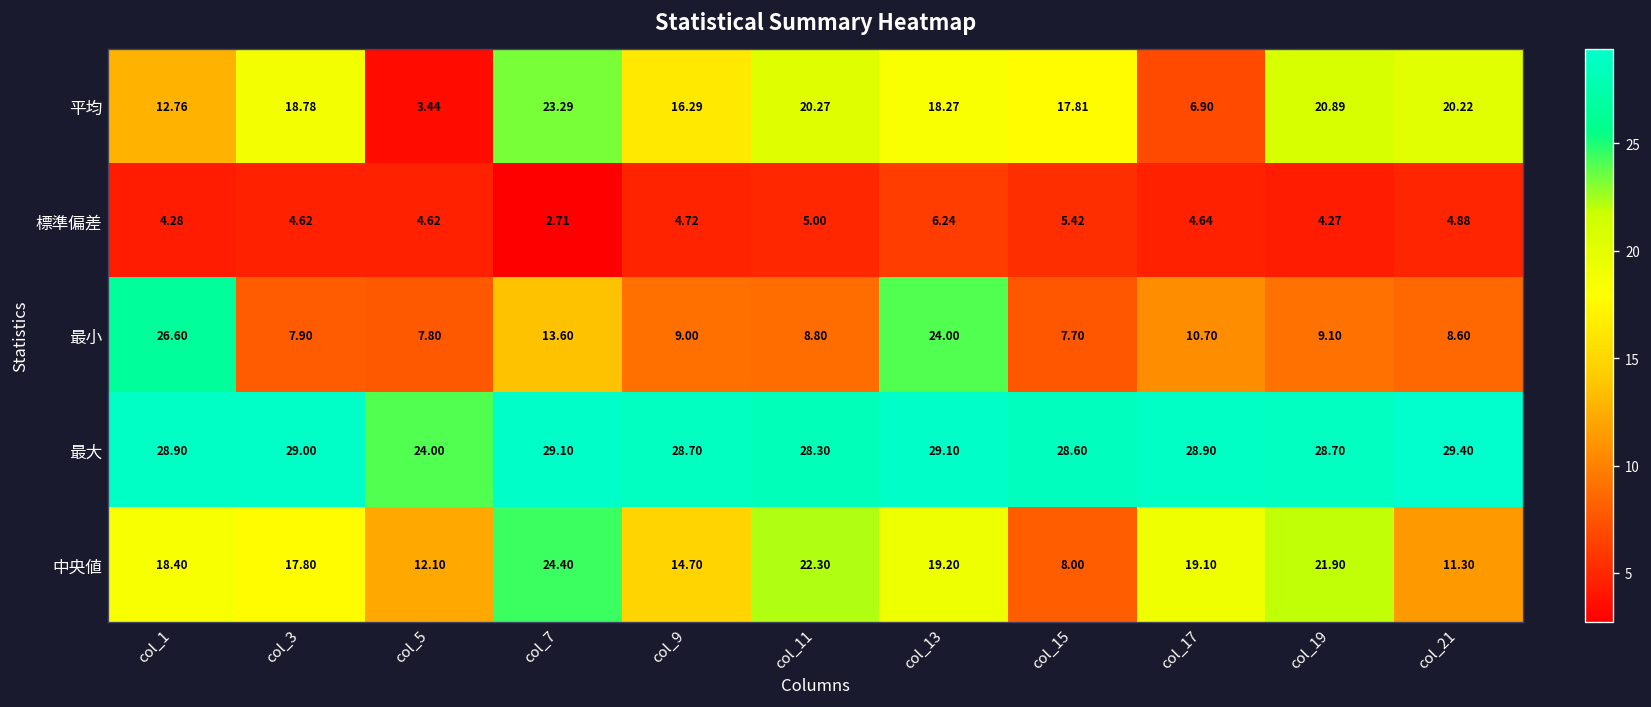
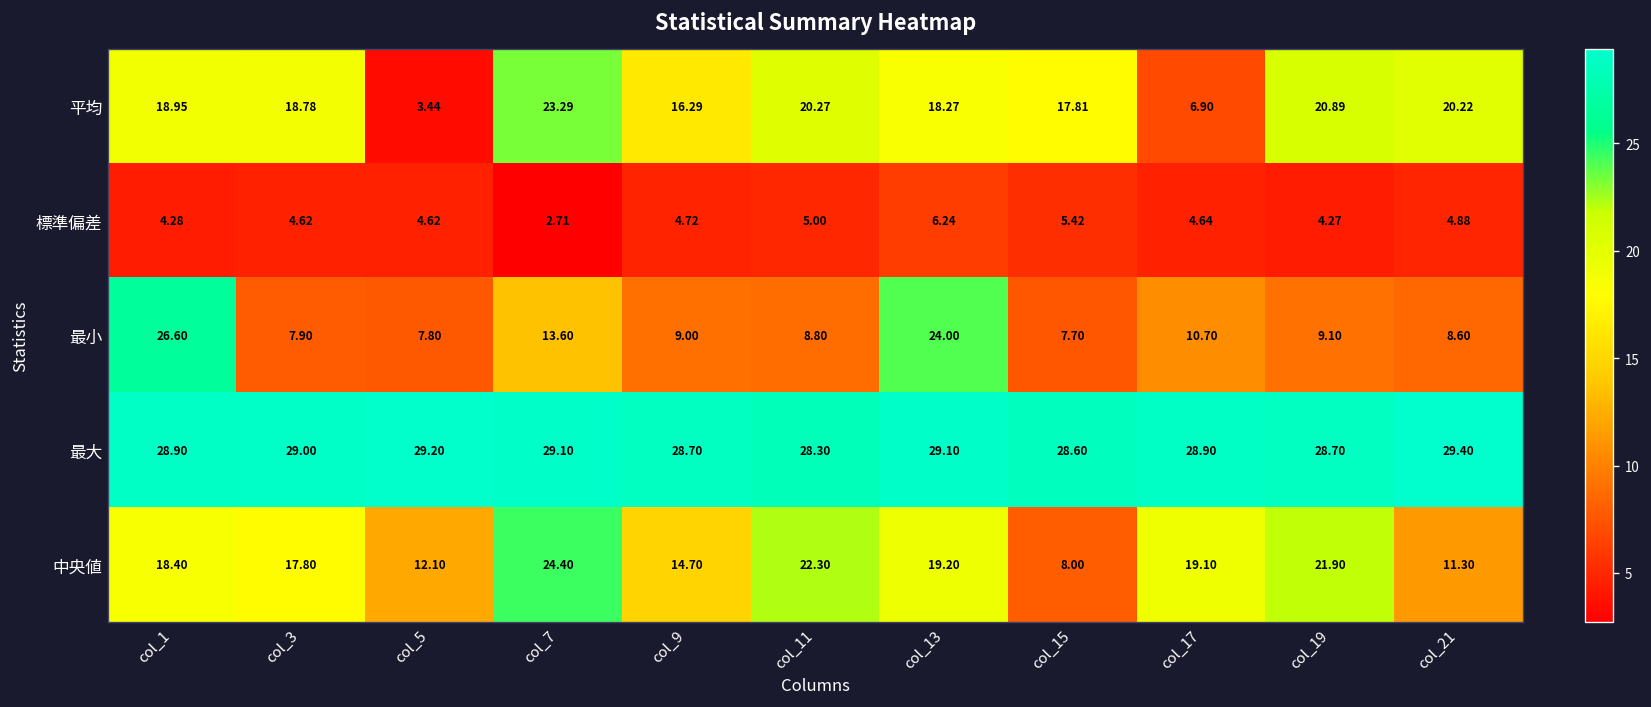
  {
    "平均": {
-     "col_1": 12.76,
+     "col_1": 18.95,
      "col_3": 18.78,
      "col_5": 3.44,
      "col_7": 23.29,
      "col_9": 16.29,
      "col_11": 20.27,
      "col_13": 18.27,
      "col_15": 17.81,
      "col_17": 6.90,
      "col_19": 20.89,
      "col_21": 20.22
    },
    "標準偏差": {
      "col_1": 4.28,
      "col_3": 4.62,
      "col_5": 4.62,
      "col_7": 2.71,
      "col_9": 4.72,
      "col_11": 5.00,
      "col_13": 6.24,
      "col_15": 5.42,
      "col_17": 4.64,
      "col_19": 4.27,
      "col_21": 4.88
    },
    "最小": {
      "col_1": 26.60,
      "col_3": 7.90,
      "col_5": 7.80,
      "col_7": 13.60,
      "col_9": 9.00,
      "col_11": 8.80,
      "col_13": 24.00,
      "col_15": 7.70,
      "col_17": 10.70,
      "col_19": 9.10,
      "col_21": 8.60
    },
    "最大": {
      "col_1": 28.90,
      "col_3": 29.00,
-     "col_5": 24.00,
+     "col_5": 29.20,
      "col_7": 29.10,
      "col_9": 28.70,
      "col_11": 28.30,
      "col_13": 29.10,
      "col_15": 28.60,
      "col_17": 28.90,
      "col_19": 28.70,
      "col_21": 29.40
    },
    "中央値": {
      "col_1": 18.40,
      "col_3": 17.80,
      "col_5": 12.10,
      "col_7": 24.40,
      "col_9": 14.70,
      "col_11": 22.30,
      "col_13": 19.20,
      "col_15": 8.00,
      "col_17": 19.10,
      "col_19": 21.90,
      "col_21": 11.30
    }
  }
